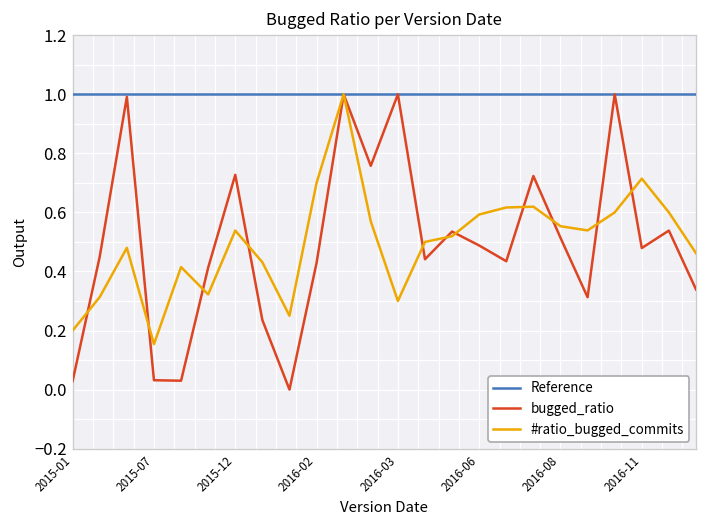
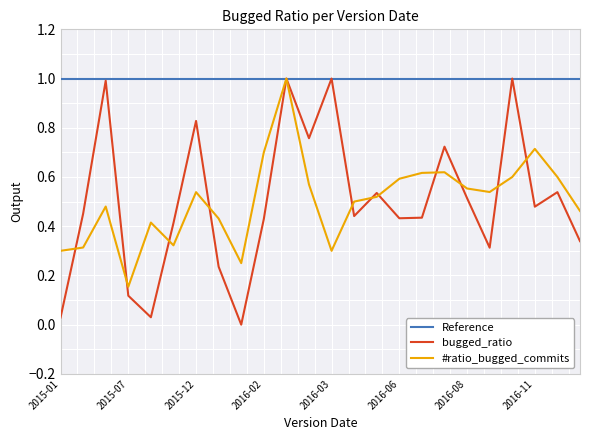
  {
    "Reference": {
      "2015-01": 1.00,
      "2015-07": 1.00,
      "2015-12": 1.00,
      "2016-02": 1.00,
      "2016-06": 1.00,
      "2016-08": 1.00,
      "2016-11": 1.00
    },
    "bugged_ratio": {
      "2015-01": 0.03,
-     "2015-07": 0.03,
-     "2015-12": 0.73,
+     "2015-07": 0.12,
+     "2015-12": 0.83,
      "2016-02": 0.43,
-     "2016-06": 0.49,
+     "2016-06": 0.43,
      "2016-08": 0.51,
      "2016-11": 0.48
    },
    "#ratio_bugged_commits": {
-     "2015-01": 0.2,
+     "2015-01": 0.3,
      "2015-07": 0.15,
      "2015-12": 0.54,
      "2016-02": 0.7,
      "2016-03": 0.3,
      "2016-06": 0.6,
      "2016-08": 0.55,
      "2016-11": 0.71
    }
  }
